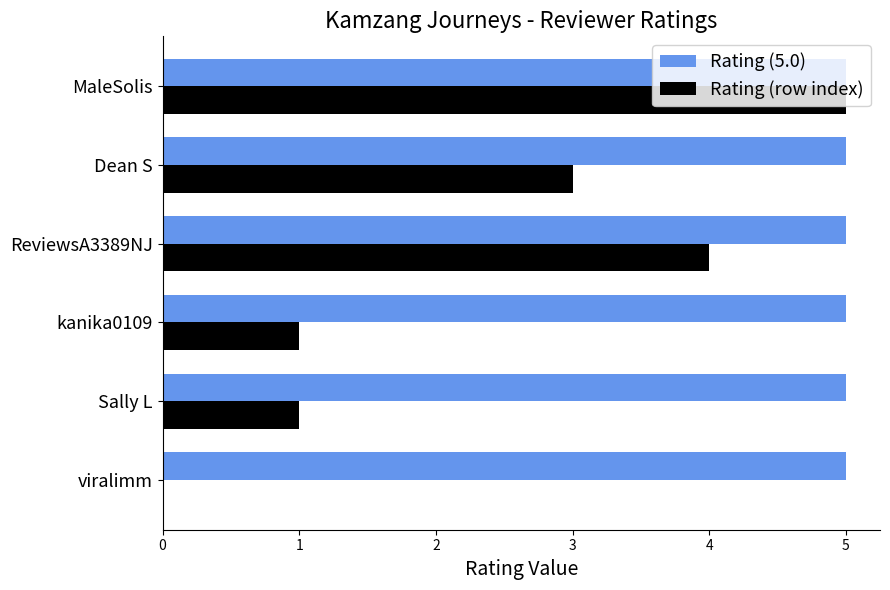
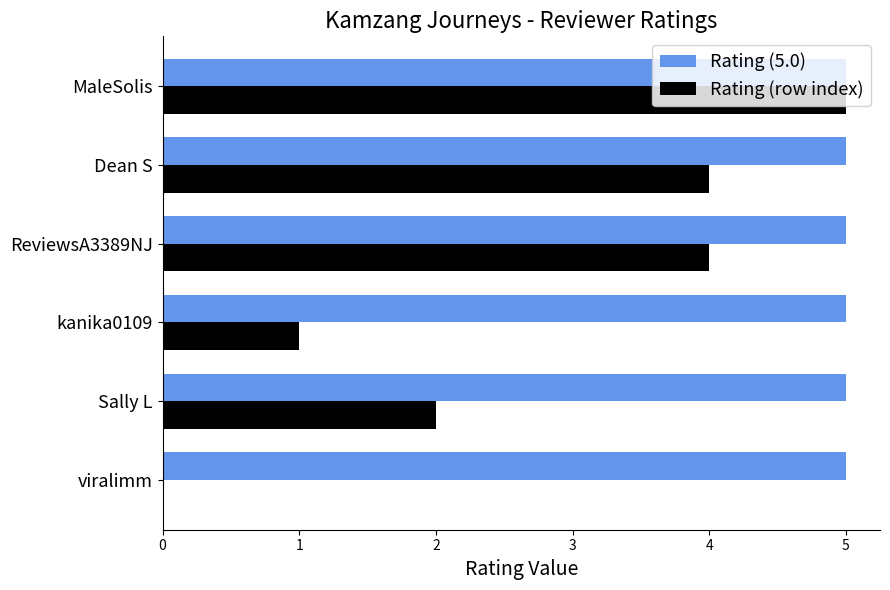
  {
    "Rating (5.0)": {
      "Dean S": 5,
      "ReviewsA3389NJ": 5,
      "kanika0109": 5,
      "Sally L": 5,
      "viralimm": 5
    },
    "Rating (row index)": {
-     "Dean S": 3,
+     "Dean S": 4,
      "ReviewsA3389NJ": 4,
      "kanika0109": 1,
-     "Sally L": 1,
+     "Sally L": 2,
      "viralimm": 0
    }
  }
